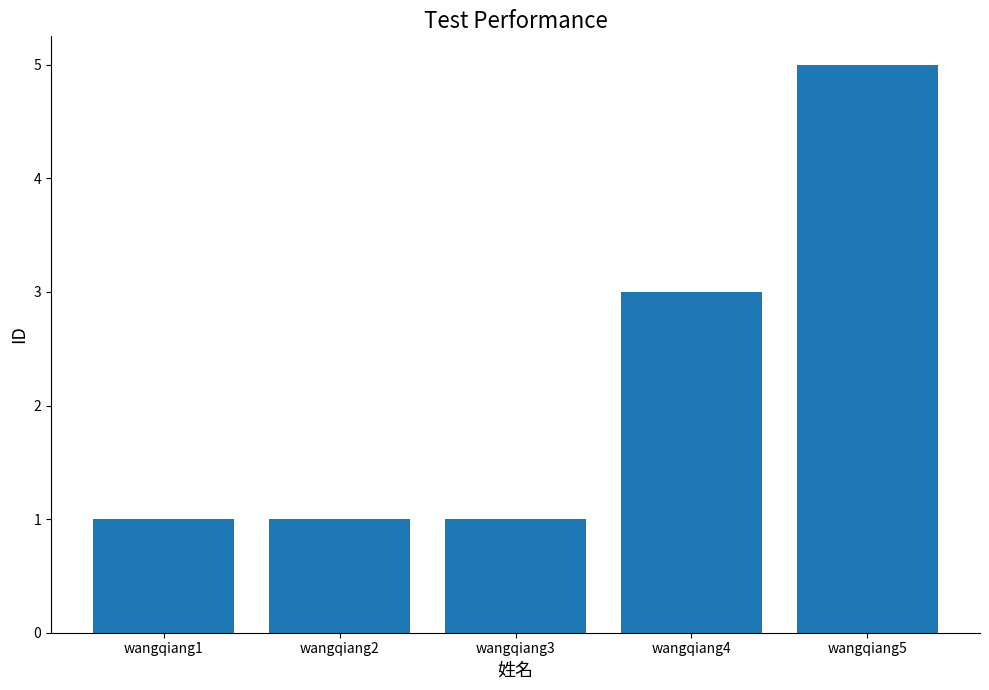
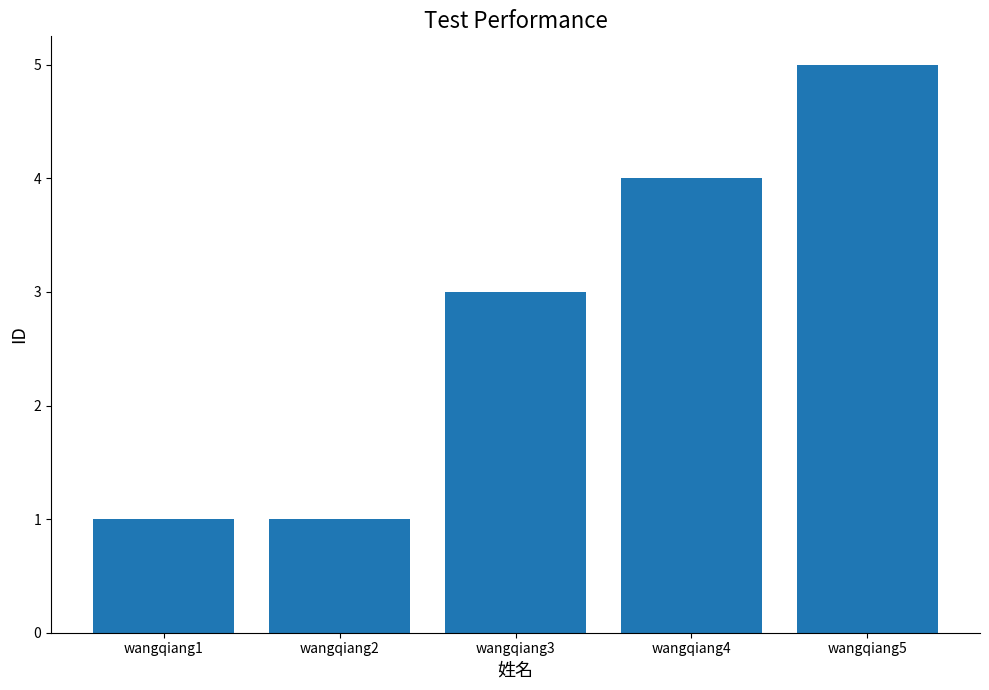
  {
    "wangqiang1": 1,
    "wangqiang2": 1,
-   "wangqiang3": 1,
-   "wangqiang4": 3,
+   "wangqiang3": 3,
+   "wangqiang4": 4,
    "wangqiang5": 5
  }
